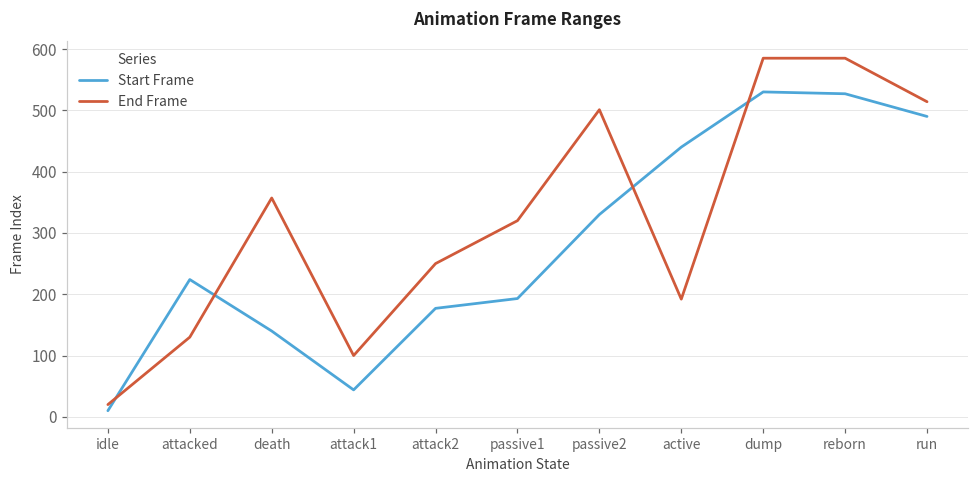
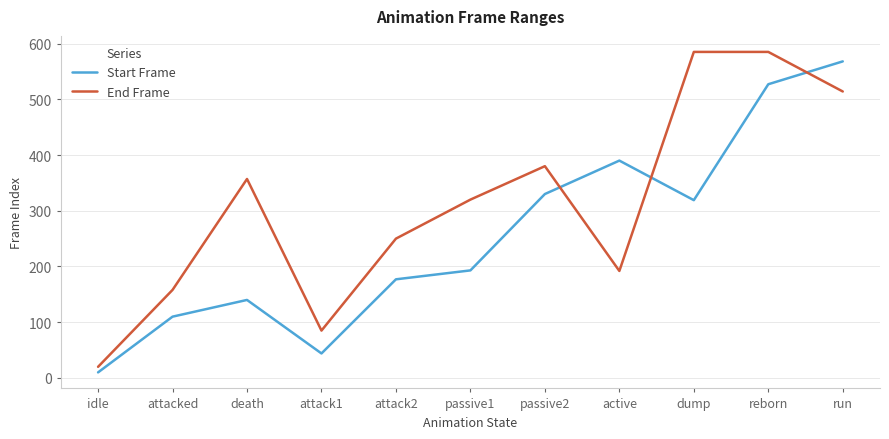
  {
    "Start Frame": {
      "idle": 10,
-     "attacked": 220,
+     "attacked": 110,
      "death": 140,
      "attack1": 40,
      "attack2": 180,
      "passive1": 190,
      "passive2": 330,
-     "active": 440,
-     "dump": 530,
+     "active": 390,
+     "dump": 320,
      "reborn": 530,
-     "run": 490
+     "run": 570
    },
    "End Frame": {
      "idle": 20,
-     "attacked": 130,
+     "attacked": 160,
      "death": 360,
-     "attack1": 100,
+     "attack1": 90,
      "attack2": 250,
      "passive1": 320,
-     "passive2": 500,
+     "passive2": 380,
      "active": 190,
      "dump": 590,
      "reborn": 590,
      "run": 510
    }
  }
